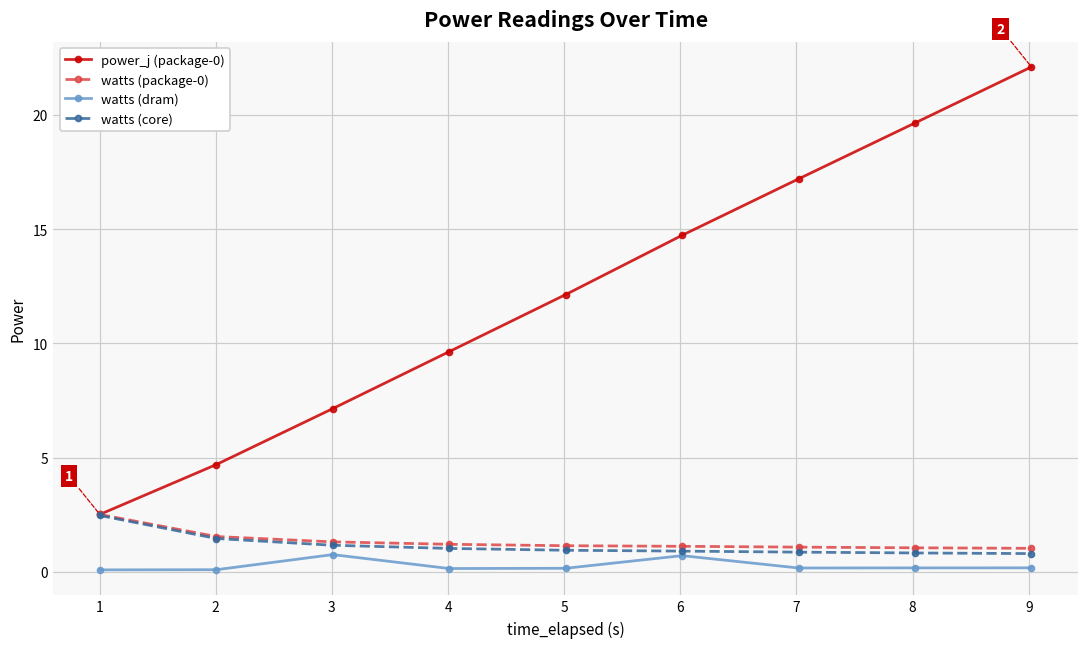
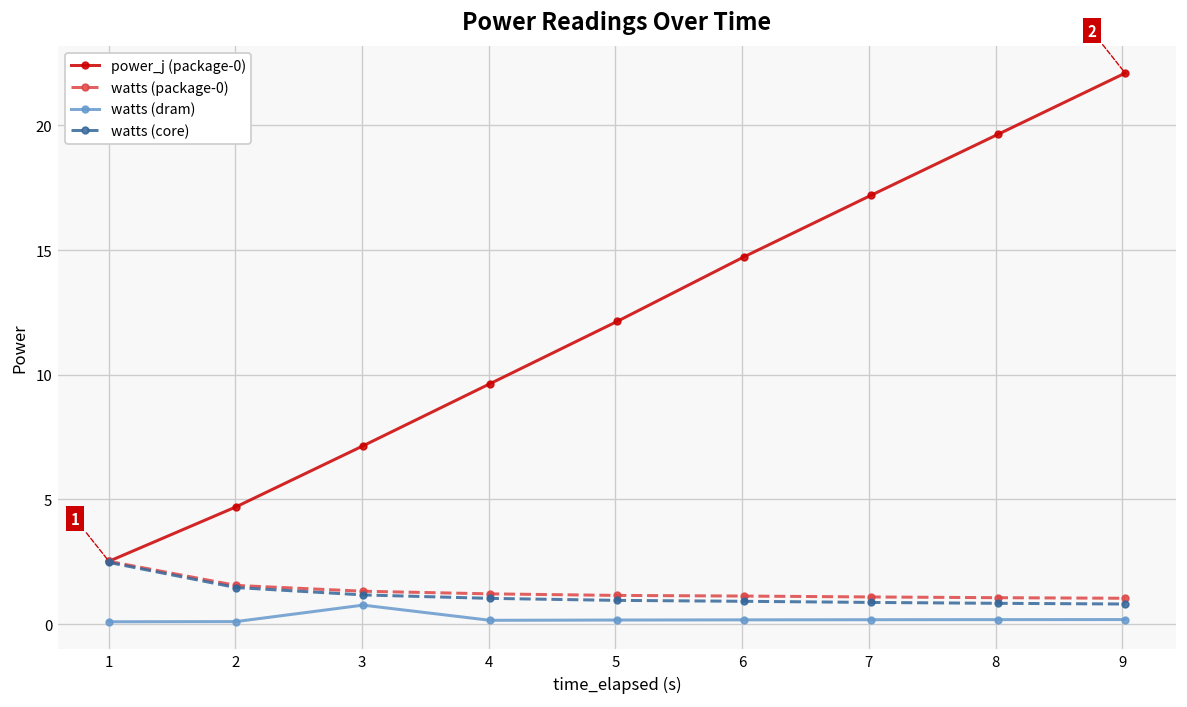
  {
    "power_j (package-0)": {
      "2": 4.7,
      "3": 7.1,
      "4": 9.6,
      "5": 12.1,
      "6": 14.7,
      "7": 17.2
    },
    "watts (package-0)": {
      "3": 1.3,
      "4": 1.2,
      "5": 1.1,
      "6": 1.1,
      "7": 1.1
    },
    "watts (dram)": {
      "1": 0.1,
      "2": 0.1,
      "3": 0.8,
      "4": 0.1,
      "5": 0.2,
-     "6": 0.7,
+     "6": 0.2,
      "7": 0.2
    },
    "watts (core)": {
      "3": 1.2,
      "4": 1.0,
      "5": 0.9,
      "6": 0.9,
      "7": 0.9
    }
  }
